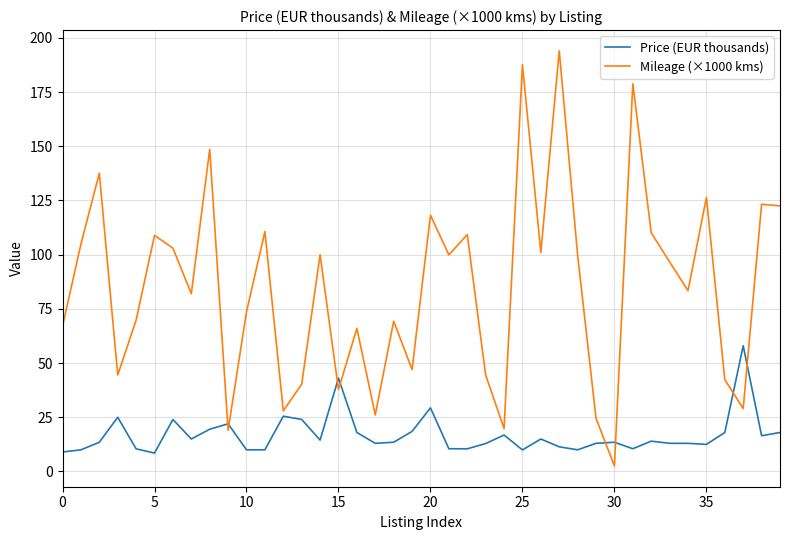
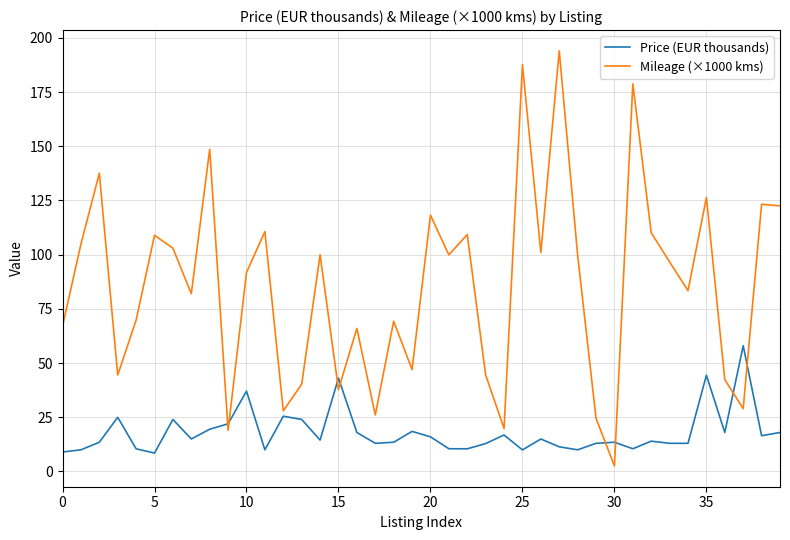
  {
    "Price (EUR thousands)": {
      "0": 9,
      "5": 8,
-     "10": 10,
+     "10": 37,
      "15": 43,
-     "20": 29,
+     "20": 16,
      "25": 10,
      "30": 13,
-     "35": 12
+     "35": 44
    },
    "Mileage (×1000 kms)": {
      "0": 67,
      "5": 109,
-     "10": 74,
+     "10": 92,
      "15": 38,
      "20": 118,
      "25": 188,
      "30": 3,
      "35": 126
    }
  }
